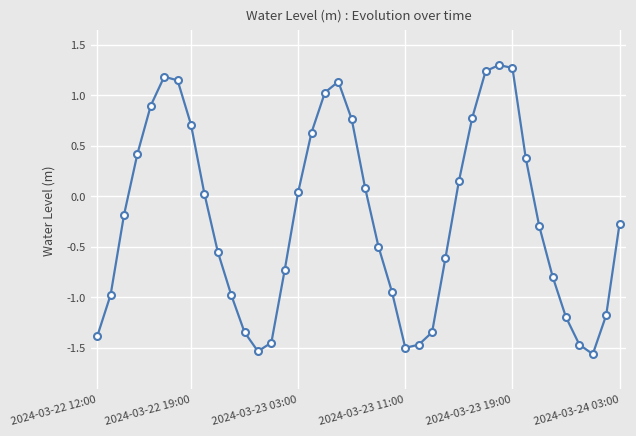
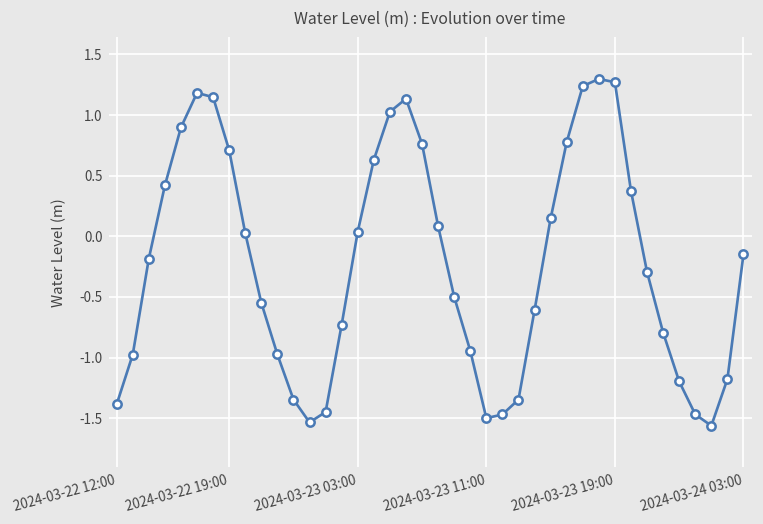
  {
    "2024-03-22 12:00": -1.39,
    "2024-03-22 19:00": 0.71,
    "2024-03-23 03:00": 0.04,
    "2024-03-23 11:00": -1.50,
    "2024-03-23 19:00": 1.27,
-   "2024-03-24 03:00": -0.27
+   "2024-03-24 03:00": -0.15
  }
